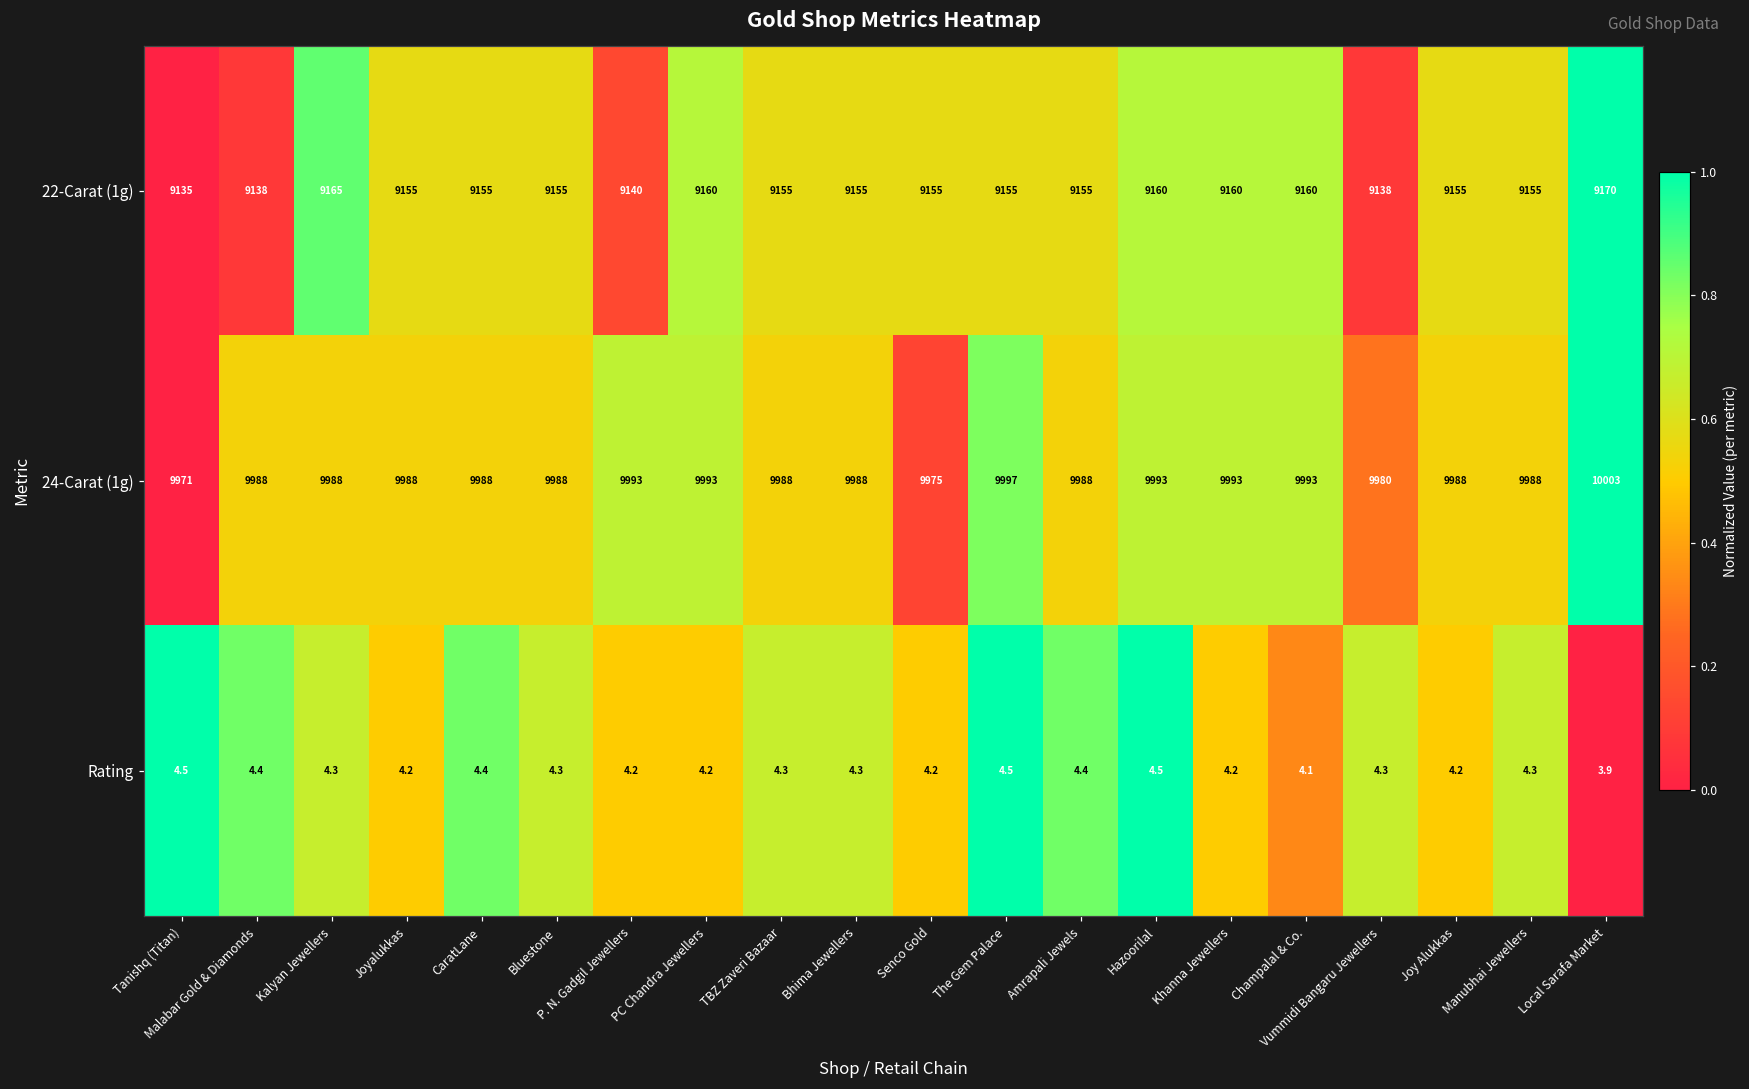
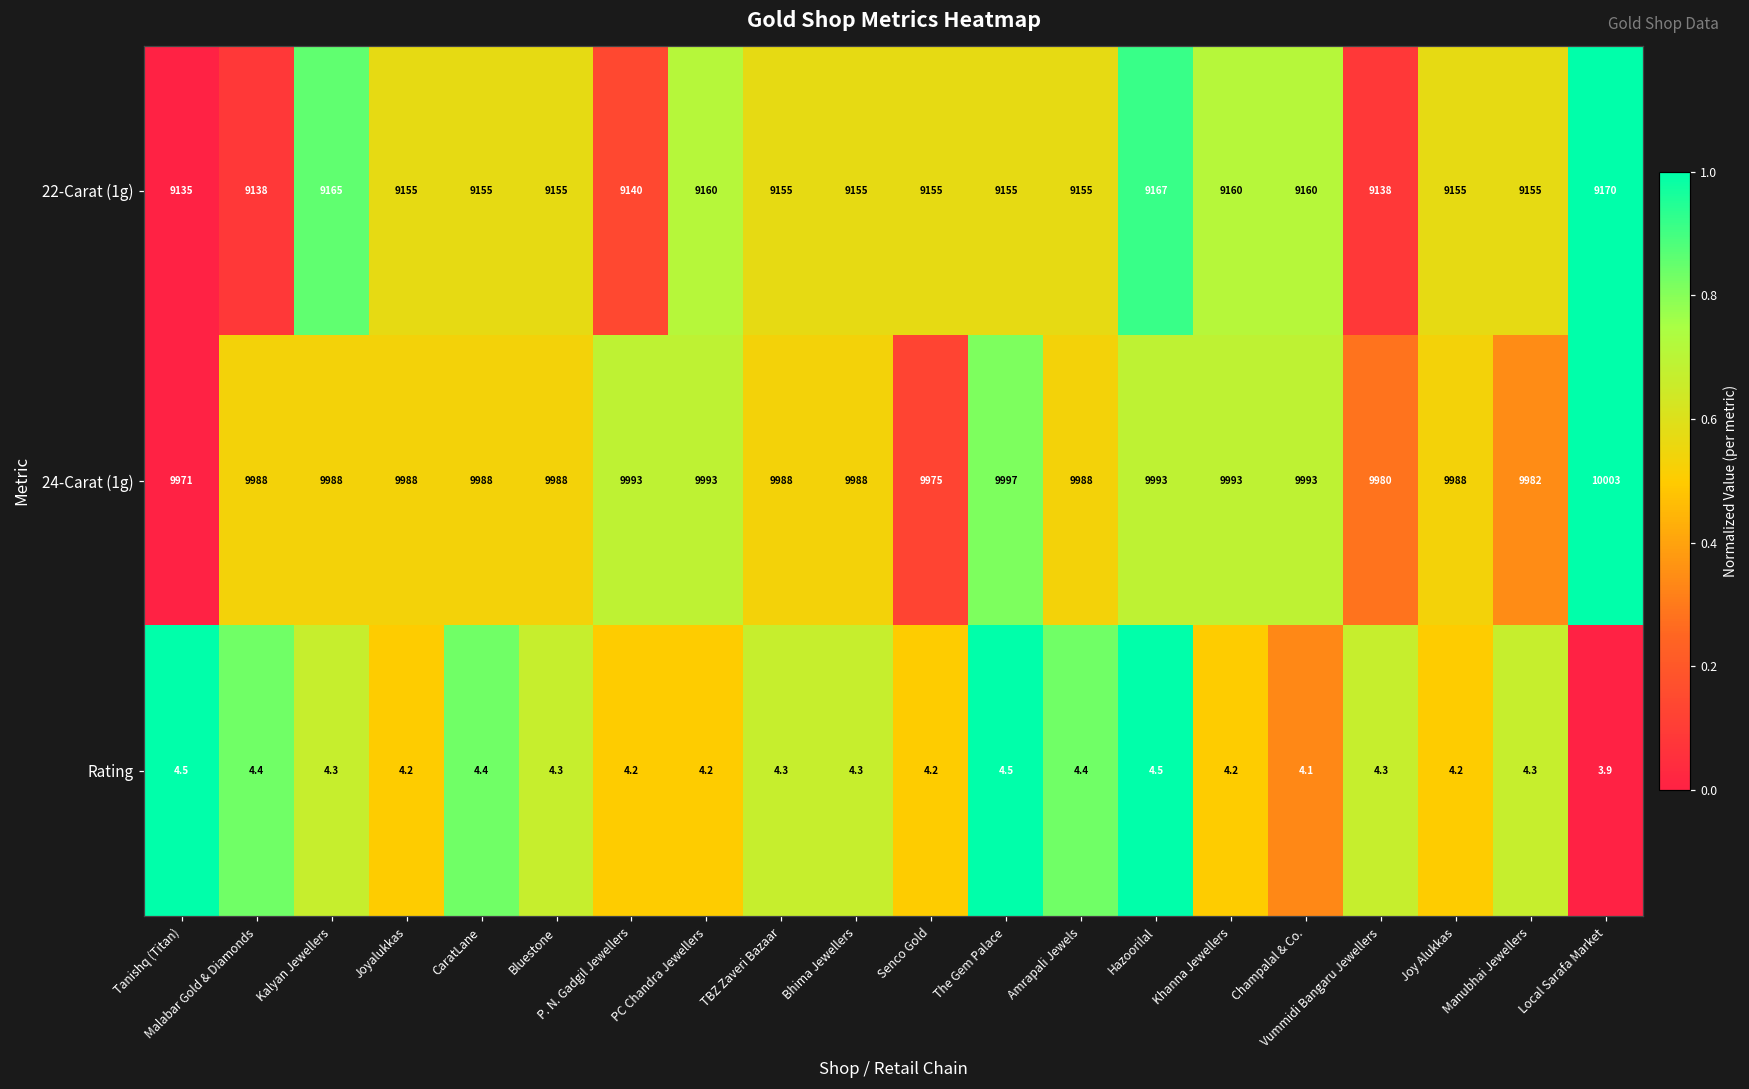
  {
    "22-Carat (1g)": {
      "Tanishq (Titan)": 9135,
      "Malabar Gold & Diamonds": 9138,
      "Kalyan Jewellers": 9165,
      "Joyalukkas": 9155,
      "CaratLane": 9155,
      "Bluestone": 9155,
      "P. N. Gadgil Jewellers": 9140,
      "PC Chandra Jewellers": 9160,
      "TBZ Zaveri Bazaar": 9155,
      "Bhima Jewellers": 9155,
      "Senco Gold": 9155,
      "The Gem Palace": 9155,
      "Amrapali Jewels": 9155,
-     "Hazoorilal": 9160,
+     "Hazoorilal": 9167,
      "Khanna Jewellers": 9160,
      "Champalal & Co.": 9160,
      "Vummidi Bangaru Jewellers": 9138,
      "Joy Alukkas": 9155,
      "Manubhai Jewellers": 9155,
      "Local Sarafa Market": 9170
    },
    "24-Carat (1g)": {
      "Tanishq (Titan)": 9971,
      "Malabar Gold & Diamonds": 9988,
      "Kalyan Jewellers": 9988,
      "Joyalukkas": 9988,
      "CaratLane": 9988,
      "Bluestone": 9988,
      "P. N. Gadgil Jewellers": 9993,
      "PC Chandra Jewellers": 9993,
      "TBZ Zaveri Bazaar": 9988,
      "Bhima Jewellers": 9988,
      "Senco Gold": 9975,
      "The Gem Palace": 9997,
      "Amrapali Jewels": 9988,
      "Hazoorilal": 9993,
      "Khanna Jewellers": 9993,
      "Champalal & Co.": 9993,
      "Vummidi Bangaru Jewellers": 9980,
      "Joy Alukkas": 9988,
-     "Manubhai Jewellers": 9988,
+     "Manubhai Jewellers": 9982,
      "Local Sarafa Market": 10003
    },
    "Rating": {
      "Tanishq (Titan)": 4.5,
      "Malabar Gold & Diamonds": 4.4,
      "Kalyan Jewellers": 4.3,
      "Joyalukkas": 4.2,
      "CaratLane": 4.4,
      "Bluestone": 4.3,
      "P. N. Gadgil Jewellers": 4.2,
      "PC Chandra Jewellers": 4.2,
      "TBZ Zaveri Bazaar": 4.3,
      "Bhima Jewellers": 4.3,
      "Senco Gold": 4.2,
      "The Gem Palace": 4.5,
      "Amrapali Jewels": 4.4,
      "Hazoorilal": 4.5,
      "Khanna Jewellers": 4.2,
      "Champalal & Co.": 4.1,
      "Vummidi Bangaru Jewellers": 4.3,
      "Joy Alukkas": 4.2,
      "Manubhai Jewellers": 4.3,
      "Local Sarafa Market": 3.9
    }
  }
